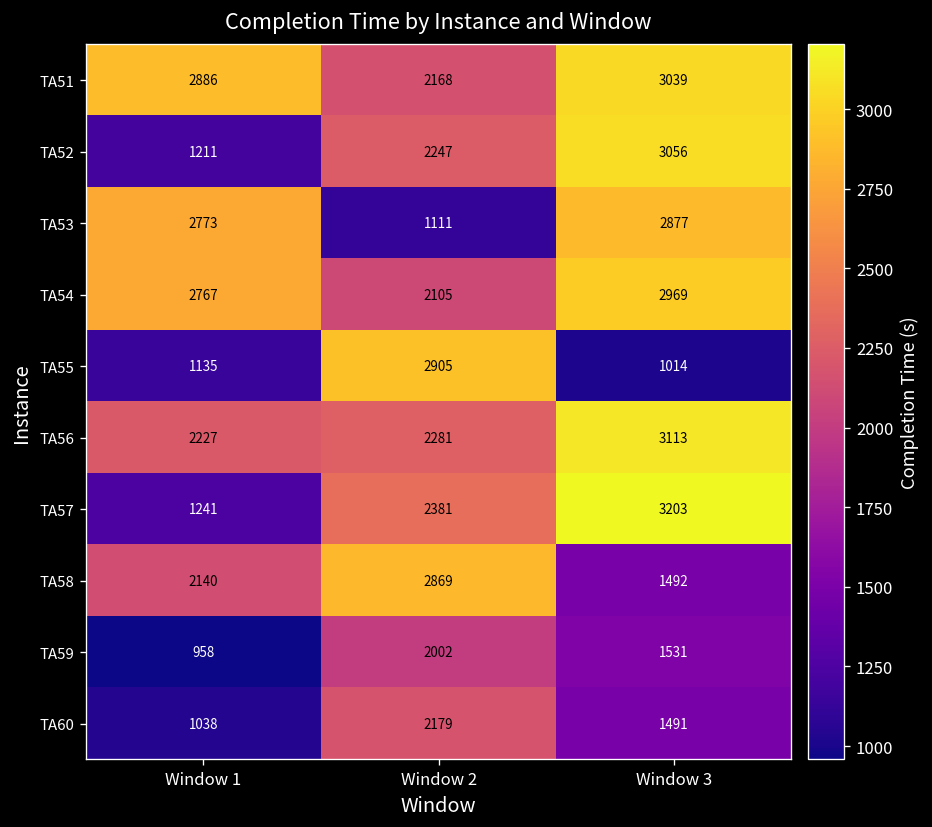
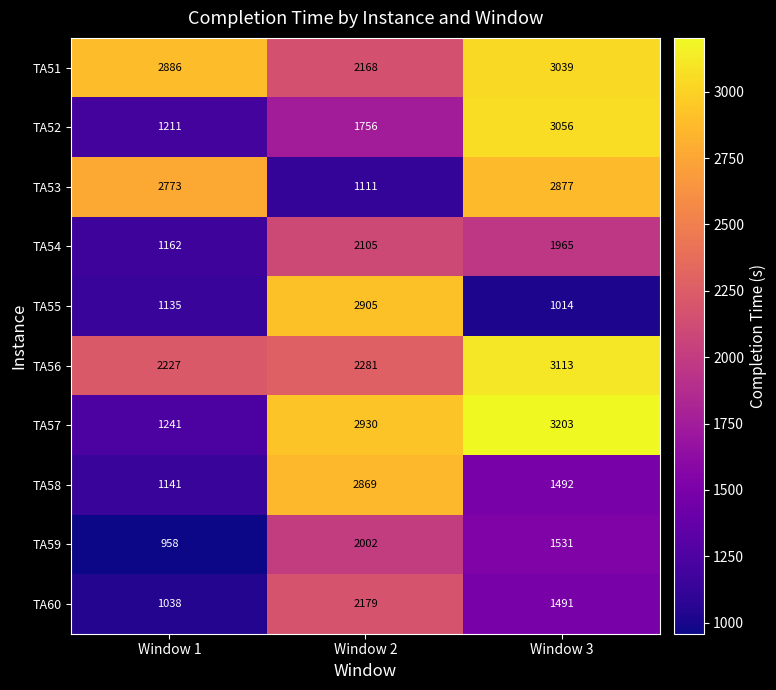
  {
    "TA51": {
      "Window 1": 2886,
      "Window 2": 2168,
      "Window 3": 3039
    },
    "TA52": {
      "Window 1": 1211,
-     "Window 2": 2247,
+     "Window 2": 1756,
      "Window 3": 3056
    },
    "TA53": {
      "Window 1": 2773,
      "Window 2": 1111,
      "Window 3": 2877
    },
    "TA54": {
-     "Window 1": 2767,
+     "Window 1": 1162,
      "Window 2": 2105,
-     "Window 3": 2969
+     "Window 3": 1965
    },
    "TA55": {
      "Window 1": 1135,
      "Window 2": 2905,
      "Window 3": 1014
    },
    "TA56": {
      "Window 1": 2227,
      "Window 2": 2281,
      "Window 3": 3113
    },
    "TA57": {
      "Window 1": 1241,
-     "Window 2": 2381,
+     "Window 2": 2930,
      "Window 3": 3203
    },
    "TA58": {
-     "Window 1": 2140,
+     "Window 1": 1141,
      "Window 2": 2869,
      "Window 3": 1492
    },
    "TA59": {
      "Window 1": 958,
      "Window 2": 2002,
      "Window 3": 1531
    },
    "TA60": {
      "Window 1": 1038,
      "Window 2": 2179,
      "Window 3": 1491
    }
  }
